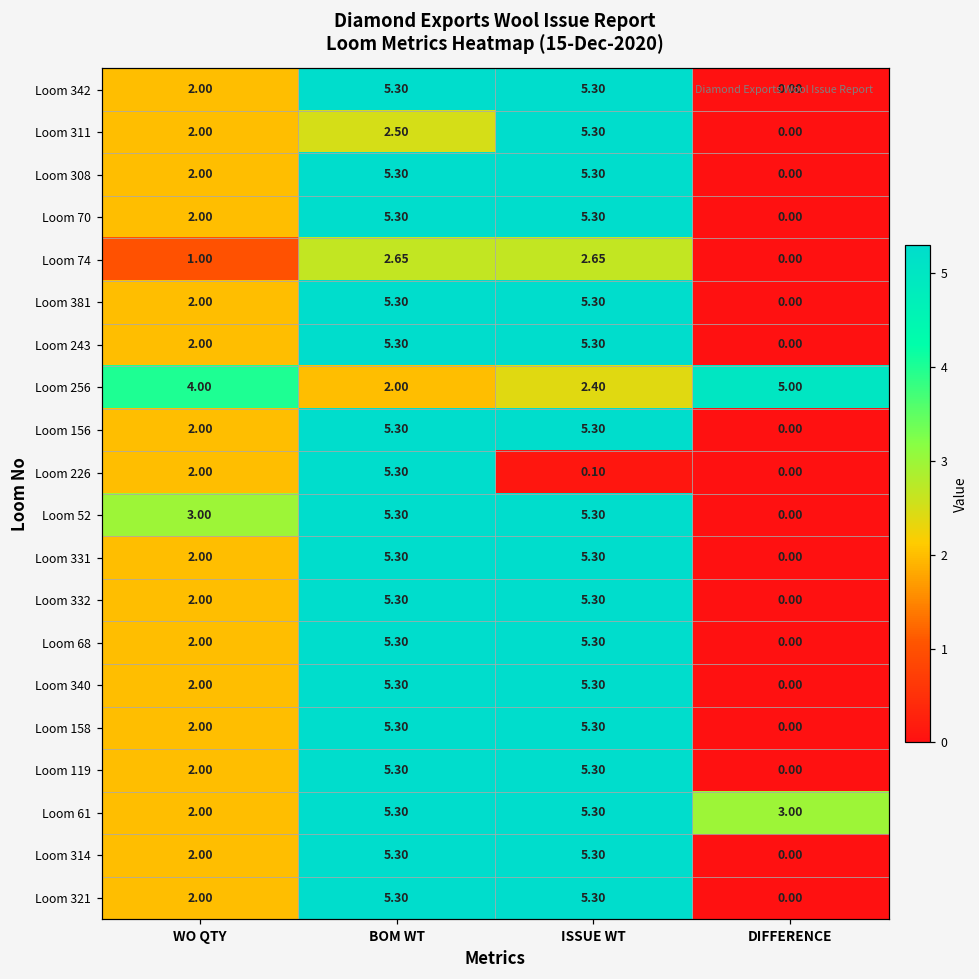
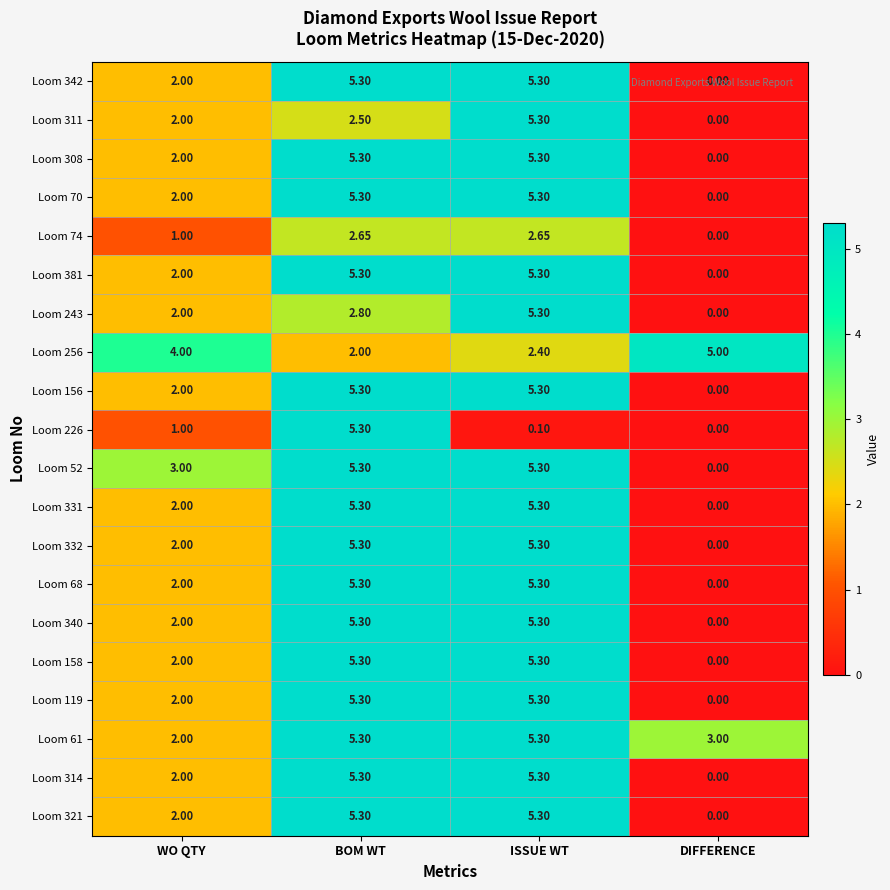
  {
    "Loom 342": {
      "WO QTY": 2.00,
      "BOM WT": 5.30,
      "ISSUE WT": 5.30
    },
    "Loom 311": {
      "WO QTY": 2.00,
      "BOM WT": 2.50,
      "ISSUE WT": 5.30,
      "DIFFERENCE": 0.00
    },
    "Loom 308": {
      "WO QTY": 2.00,
      "BOM WT": 5.30,
      "ISSUE WT": 5.30,
      "DIFFERENCE": 0.00
    },
    "Loom 70": {
      "WO QTY": 2.00,
      "BOM WT": 5.30,
      "ISSUE WT": 5.30,
      "DIFFERENCE": 0.00
    },
    "Loom 74": {
      "WO QTY": 1.00,
      "BOM WT": 2.65,
      "ISSUE WT": 2.65,
      "DIFFERENCE": 0.00
    },
    "Loom 381": {
      "WO QTY": 2.00,
      "BOM WT": 5.30,
      "ISSUE WT": 5.30,
      "DIFFERENCE": 0.00
    },
    "Loom 243": {
      "WO QTY": 2.00,
-     "BOM WT": 5.30,
+     "BOM WT": 2.80,
      "ISSUE WT": 5.30,
      "DIFFERENCE": 0.00
    },
    "Loom 256": {
      "WO QTY": 4.00,
      "BOM WT": 2.00,
      "ISSUE WT": 2.40,
      "DIFFERENCE": 5.00
    },
    "Loom 156": {
      "WO QTY": 2.00,
      "BOM WT": 5.30,
      "ISSUE WT": 5.30,
      "DIFFERENCE": 0.00
    },
    "Loom 226": {
-     "WO QTY": 2.00,
+     "WO QTY": 1.00,
      "BOM WT": 5.30,
      "ISSUE WT": 0.10,
      "DIFFERENCE": 0.00
    },
    "Loom 52": {
      "WO QTY": 3.00,
      "BOM WT": 5.30,
      "ISSUE WT": 5.30,
      "DIFFERENCE": 0.00
    },
    "Loom 331": {
      "WO QTY": 2.00,
      "BOM WT": 5.30,
      "ISSUE WT": 5.30,
      "DIFFERENCE": 0.00
    },
    "Loom 332": {
      "WO QTY": 2.00,
      "BOM WT": 5.30,
      "ISSUE WT": 5.30,
      "DIFFERENCE": 0.00
    },
    "Loom 68": {
      "WO QTY": 2.00,
      "BOM WT": 5.30,
      "ISSUE WT": 5.30,
      "DIFFERENCE": 0.00
    },
    "Loom 340": {
      "WO QTY": 2.00,
      "BOM WT": 5.30,
      "ISSUE WT": 5.30,
      "DIFFERENCE": 0.00
    },
    "Loom 158": {
      "WO QTY": 2.00,
      "BOM WT": 5.30,
      "ISSUE WT": 5.30,
      "DIFFERENCE": 0.00
    },
    "Loom 119": {
      "WO QTY": 2.00,
      "BOM WT": 5.30,
      "ISSUE WT": 5.30,
      "DIFFERENCE": 0.00
    },
    "Loom 61": {
      "WO QTY": 2.00,
      "BOM WT": 5.30,
      "ISSUE WT": 5.30,
      "DIFFERENCE": 3.00
    },
    "Loom 314": {
      "WO QTY": 2.00,
      "BOM WT": 5.30,
      "ISSUE WT": 5.30,
      "DIFFERENCE": 0.00
    },
    "Loom 321": {
      "WO QTY": 2.00,
      "BOM WT": 5.30,
      "ISSUE WT": 5.30,
      "DIFFERENCE": 0.00
    }
  }
